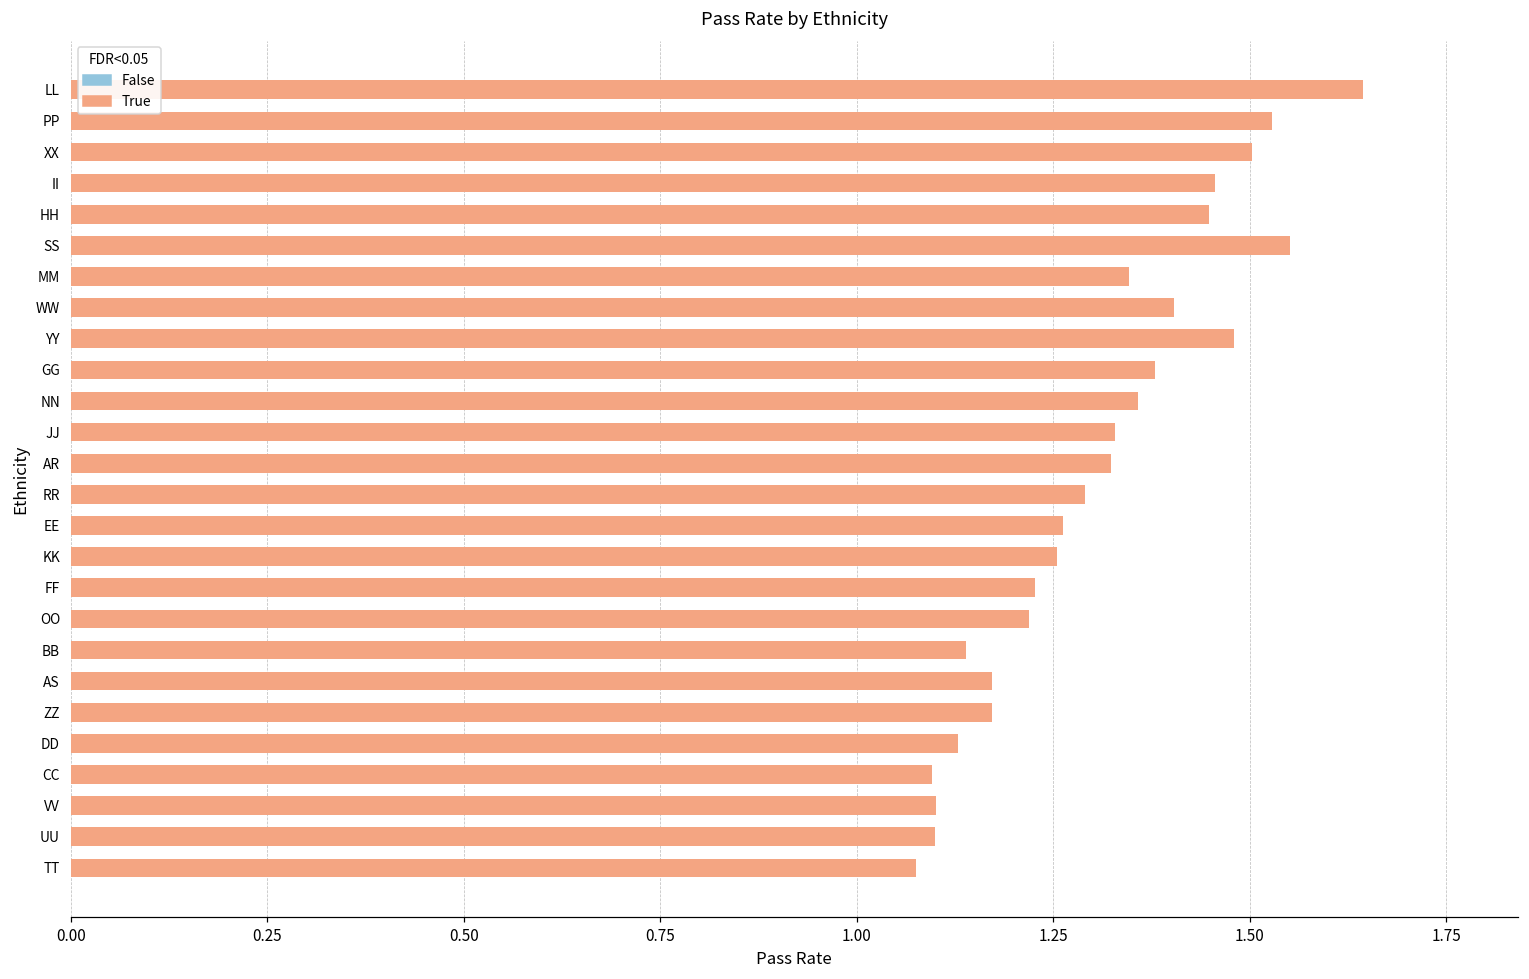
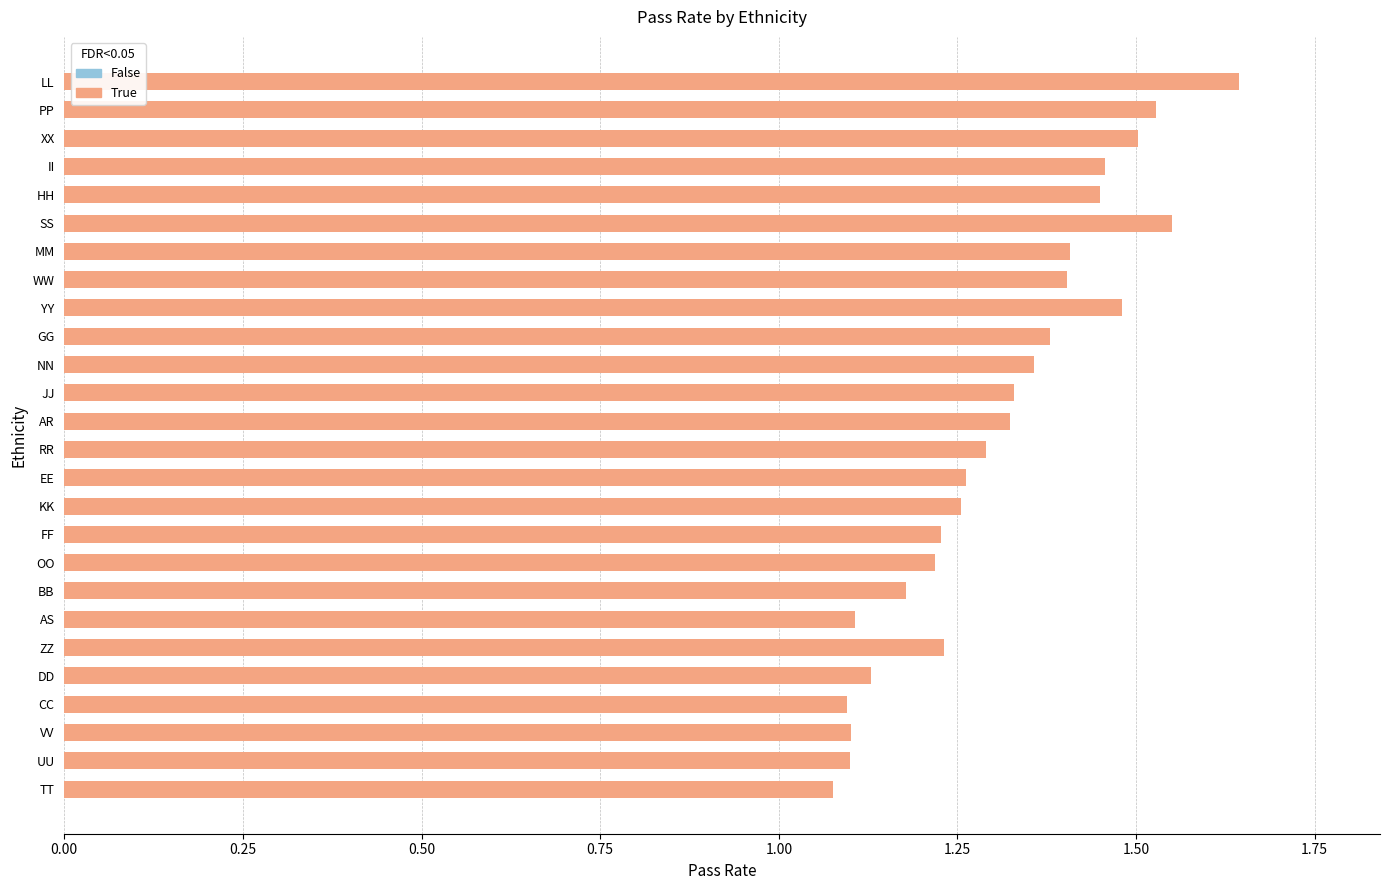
  {
    "LL": 1.64,
    "PP": 1.53,
    "XX": 1.50,
    "II": 1.46,
    "HH": 1.45,
    "SS": 1.55,
-   "MM": 1.35,
+   "MM": 1.41,
    "WW": 1.40,
    "YY": 1.48,
    "GG": 1.38,
    "NN": 1.36,
    "JJ": 1.33,
    "AR": 1.32,
    "RR": 1.29,
    "EE": 1.26,
    "KK": 1.25,
    "FF": 1.23,
    "OO": 1.22,
-   "BB": 1.14,
-   "AS": 1.17,
-   "ZZ": 1.17,
+   "BB": 1.18,
+   "AS": 1.11,
+   "ZZ": 1.23,
    "DD": 1.13,
    "CC": 1.10,
    "VV": 1.10,
    "UU": 1.10,
    "TT": 1.08
  }
